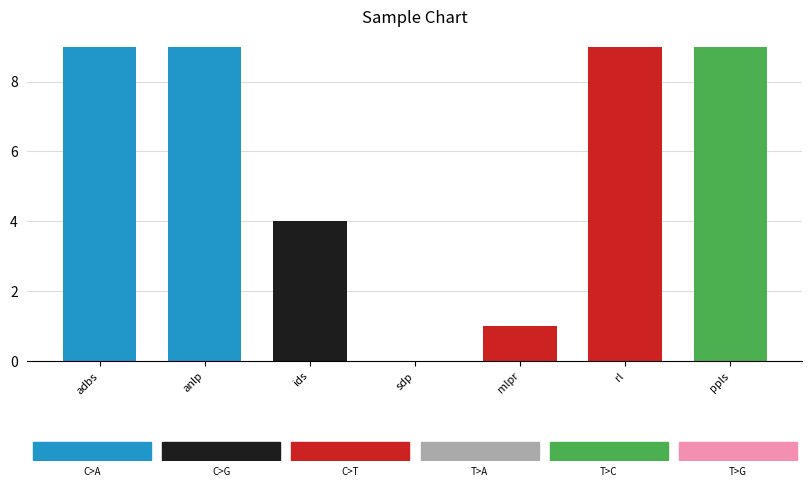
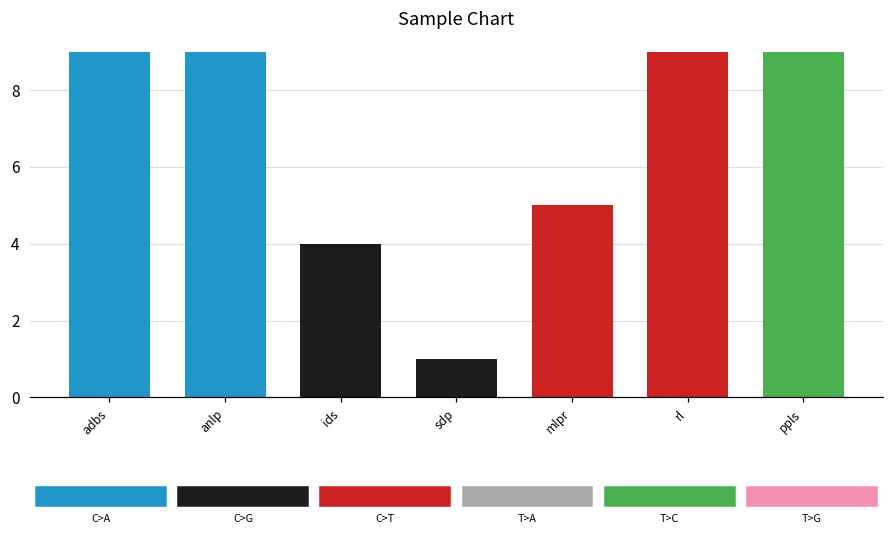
  {
    "adbs": 9,
    "anlp": 9,
    "ids": 4,
-   "sdp": 0,
-   "mlpr": 1,
+   "sdp": 1,
+   "mlpr": 5,
    "rl": 9,
    "ppls": 9
  }
